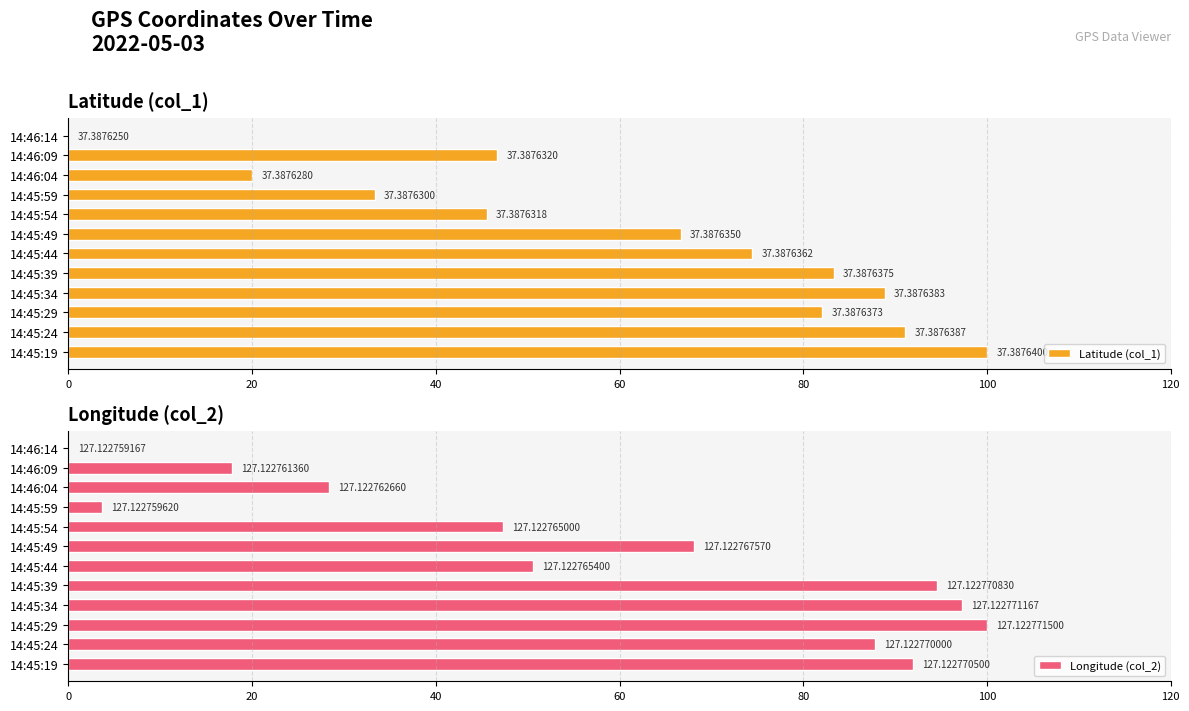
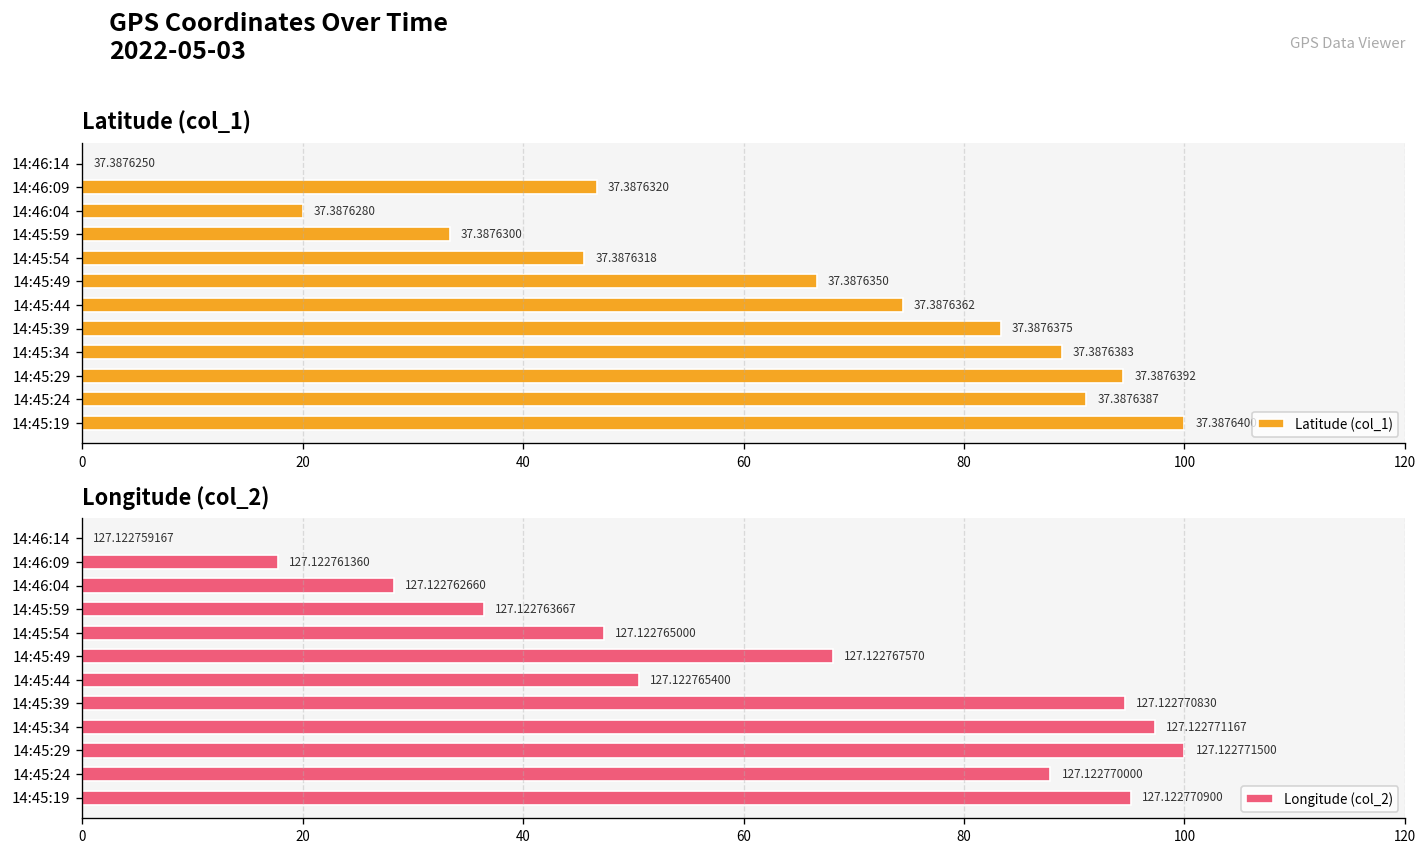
  {
    "Latitude (col_1)": {
-     "14:45:29": 37.3876373
+     "14:45:29": 37.3876392
    },
    "Longitude (col_2)": {
-     "14:45:59": 127.122759620,
-     "14:45:19": 127.122770500
+     "14:45:59": 127.122763667,
+     "14:45:19": 127.122770900
    }
  }
